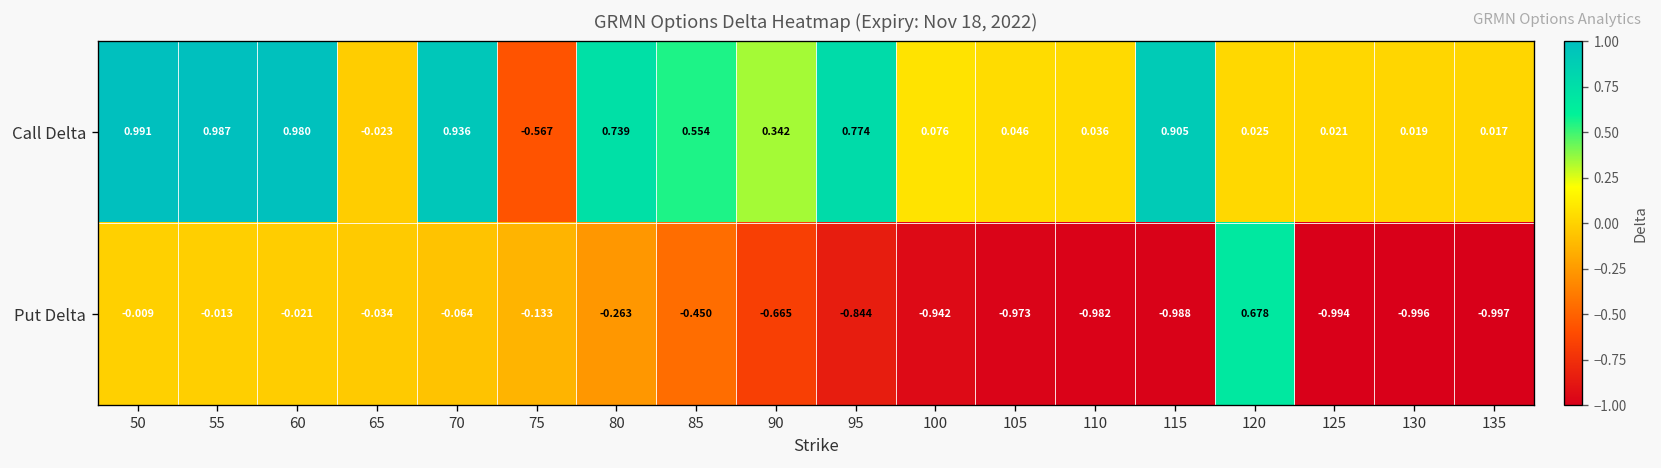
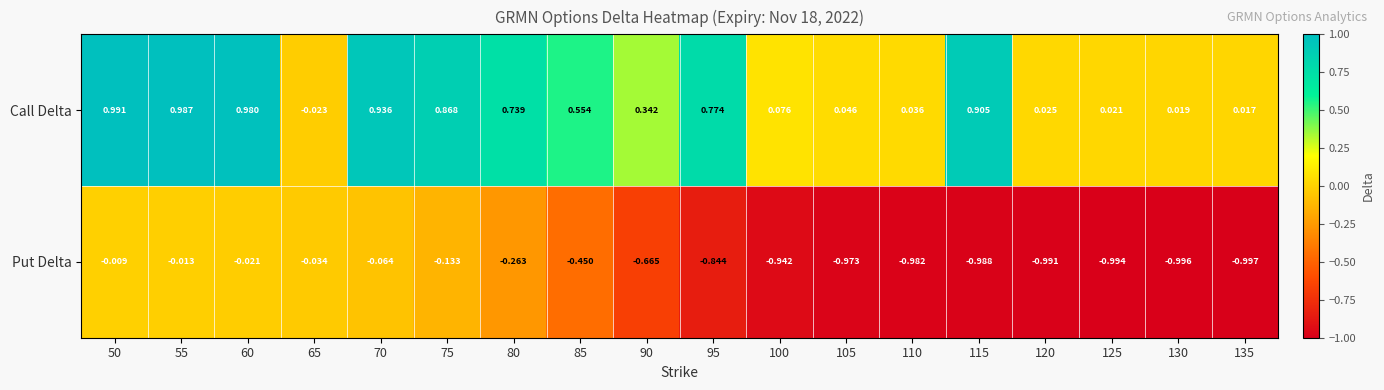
  {
    "Call Delta": {
      "50": 0.991,
      "55": 0.987,
      "60": 0.980,
      "65": -0.023,
      "70": 0.936,
-     "75": -0.567,
+     "75": 0.868,
      "80": 0.739,
      "85": 0.554,
      "90": 0.342,
      "95": 0.774,
      "100": 0.076,
      "105": 0.046,
      "110": 0.036,
      "115": 0.905,
      "120": 0.025,
      "125": 0.021,
      "130": 0.019,
      "135": 0.017
    },
    "Put Delta": {
      "50": -0.009,
      "55": -0.013,
      "60": -0.021,
      "65": -0.034,
      "70": -0.064,
      "75": -0.133,
      "80": -0.263,
      "85": -0.450,
      "90": -0.665,
      "95": -0.844,
      "100": -0.942,
      "105": -0.973,
      "110": -0.982,
      "115": -0.988,
-     "120": 0.678,
+     "120": -0.991,
      "125": -0.994,
      "130": -0.996,
      "135": -0.997
    }
  }
